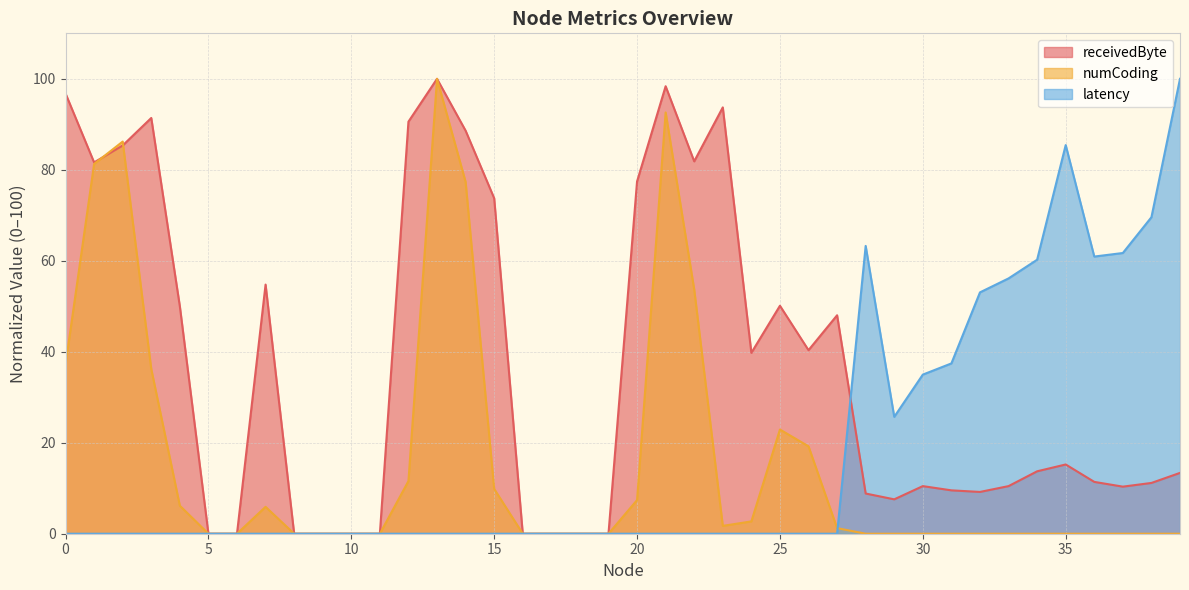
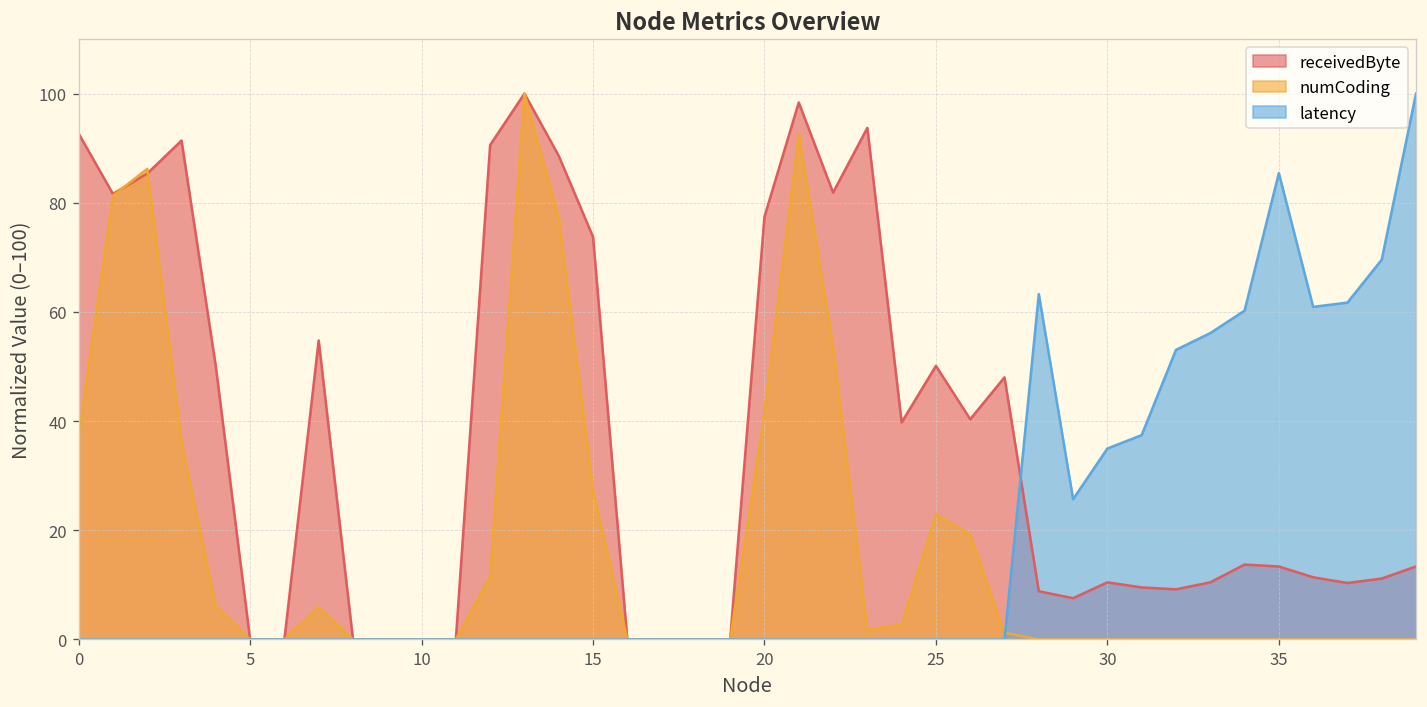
  {
    "receivedByte": {
-     "0": 97,
+     "0": 93,
      "15": 74,
      "20": 77,
      "25": 50,
      "30": 10,
-     "35": 15
+     "35": 13
    },
    "numCoding": {
      "0": 37,
-     "15": 10,
-     "20": 7,
+     "15": 27,
+     "20": 42,
      "25": 23,
      "30": 0,
      "35": 0
    },
    "latency": {
      "0": 0,
      "15": 0,
      "20": 0,
      "25": 0,
      "30": 35,
      "35": 85
    }
  }
